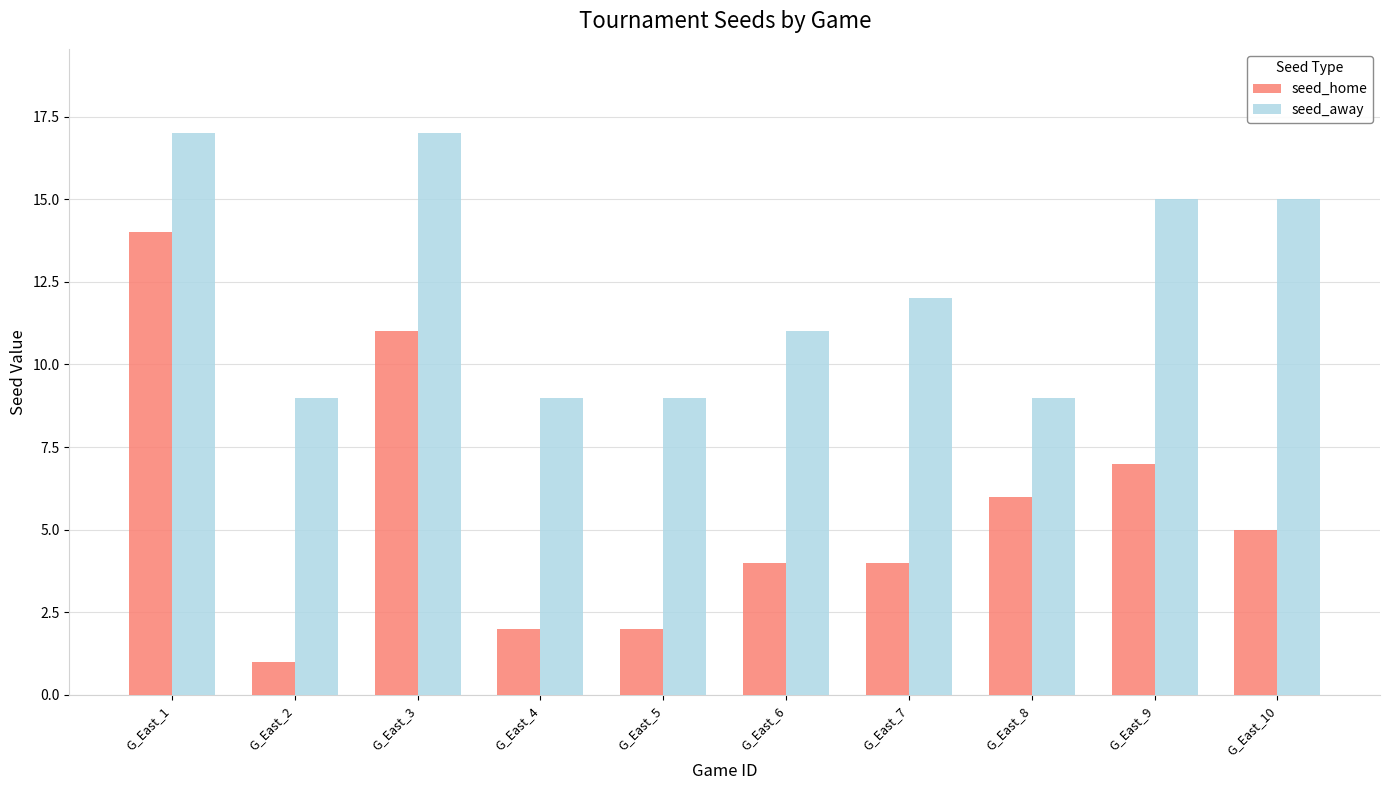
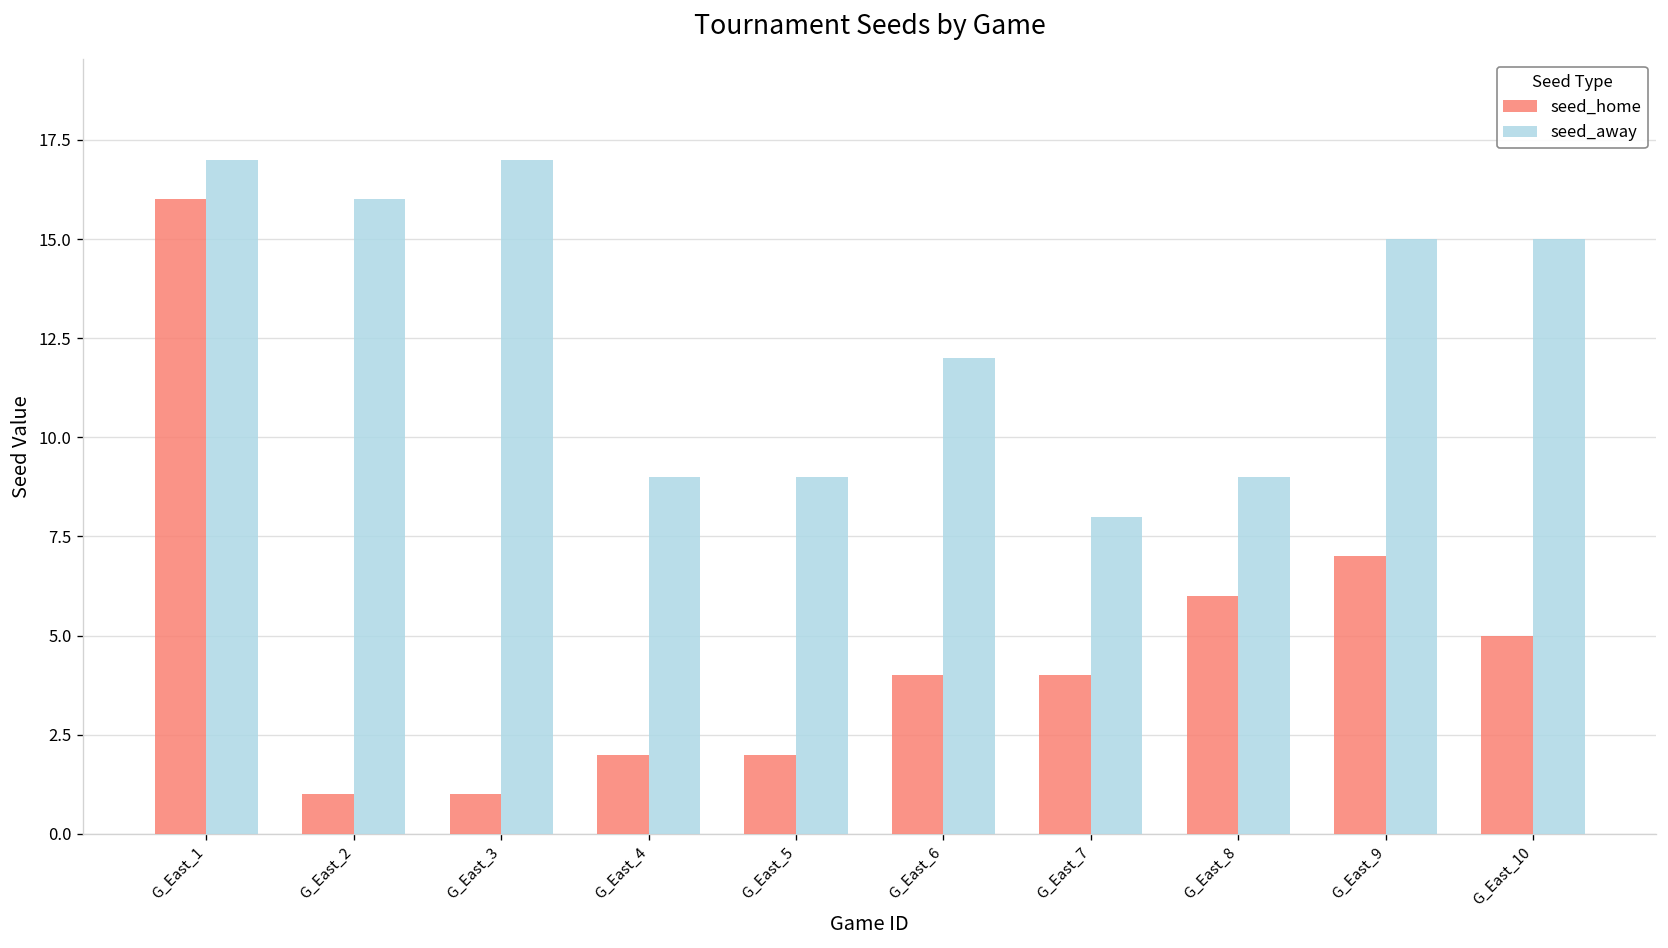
  {
    "seed_home": {
-     "G_East_1": 14,
+     "G_East_1": 16,
      "G_East_2": 1,
-     "G_East_3": 11,
+     "G_East_3": 1,
      "G_East_4": 2,
      "G_East_5": 2,
      "G_East_6": 4,
      "G_East_7": 4,
      "G_East_8": 6,
      "G_East_9": 7,
      "G_East_10": 5
    },
    "seed_away": {
      "G_East_1": 17,
-     "G_East_2": 9,
+     "G_East_2": 16,
      "G_East_3": 17,
      "G_East_4": 9,
      "G_East_5": 9,
-     "G_East_6": 11,
-     "G_East_7": 12,
+     "G_East_6": 12,
+     "G_East_7": 8,
      "G_East_8": 9,
      "G_East_9": 15,
      "G_East_10": 15
    }
  }
